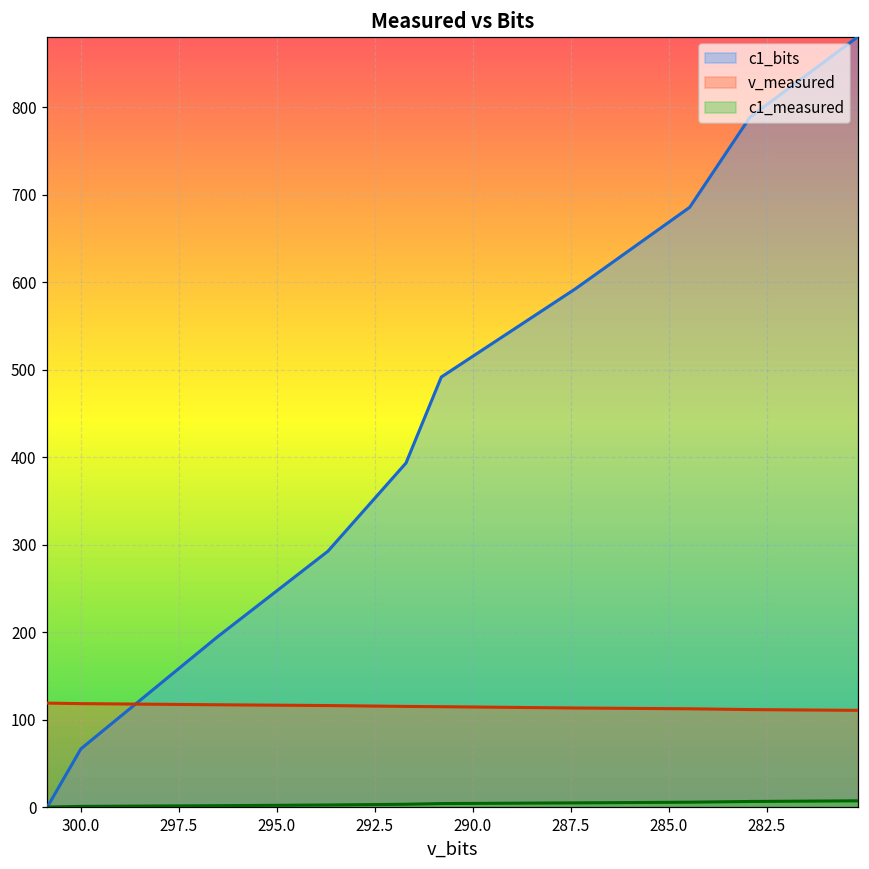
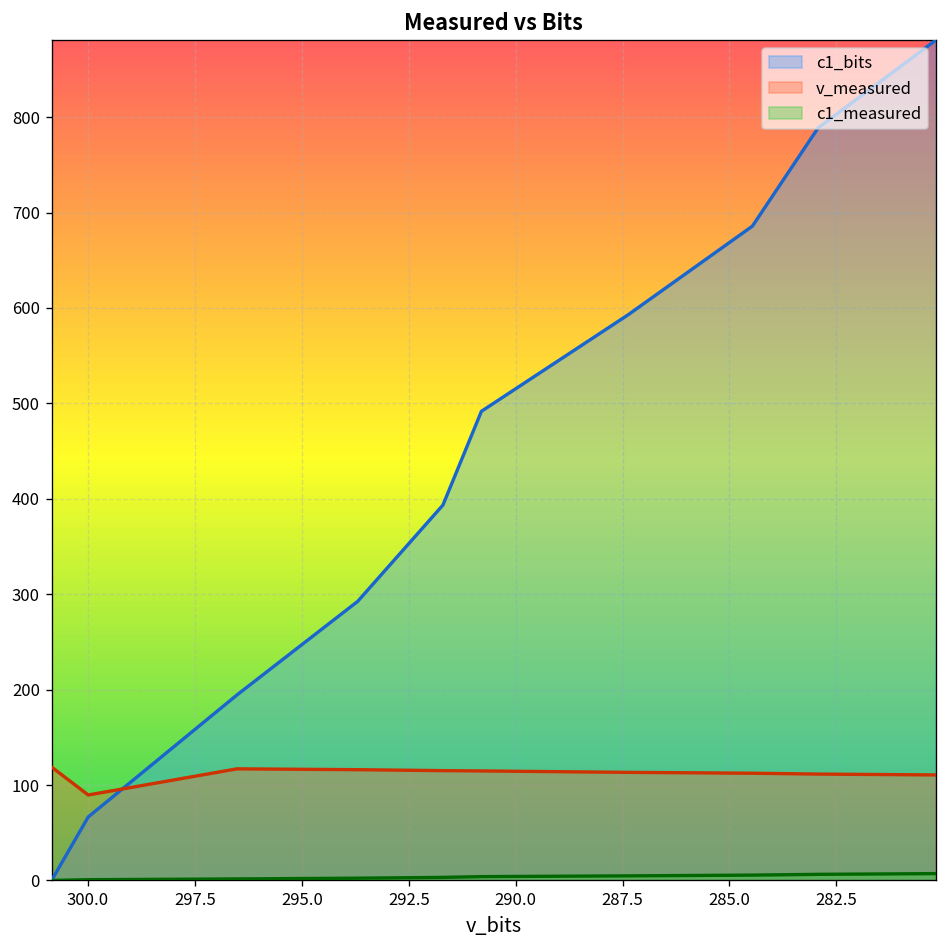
  {
    "c1_bits": {
      "300.0": 70
    },
    "v_measured": {
-     "300.0": 120
+     "300.0": 90
    },
    "c1_measured": {
      "300.0": 0
    }
  }
